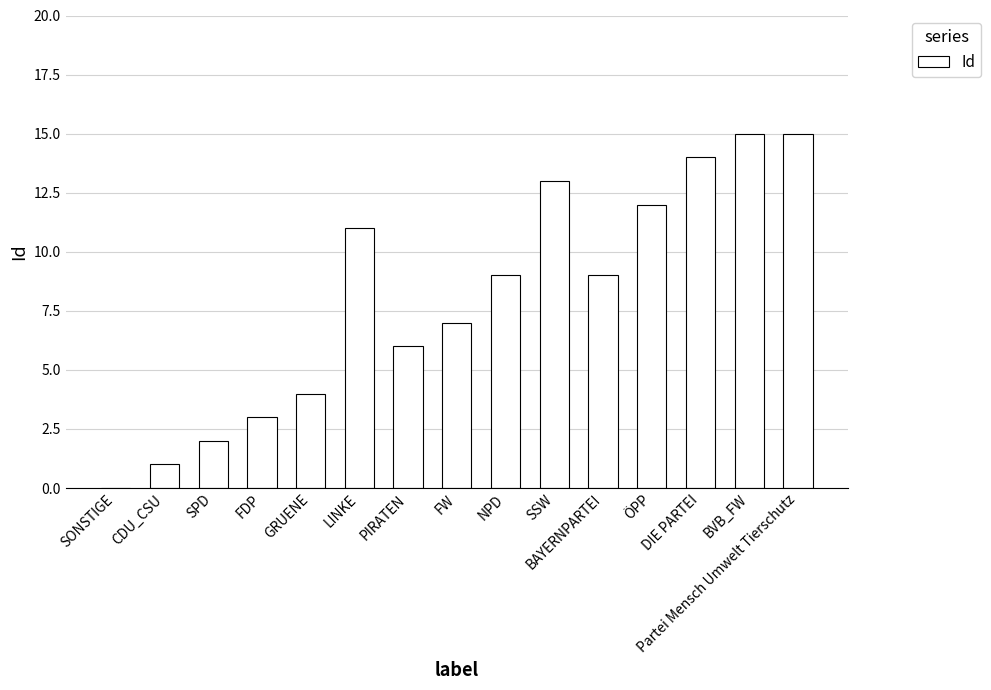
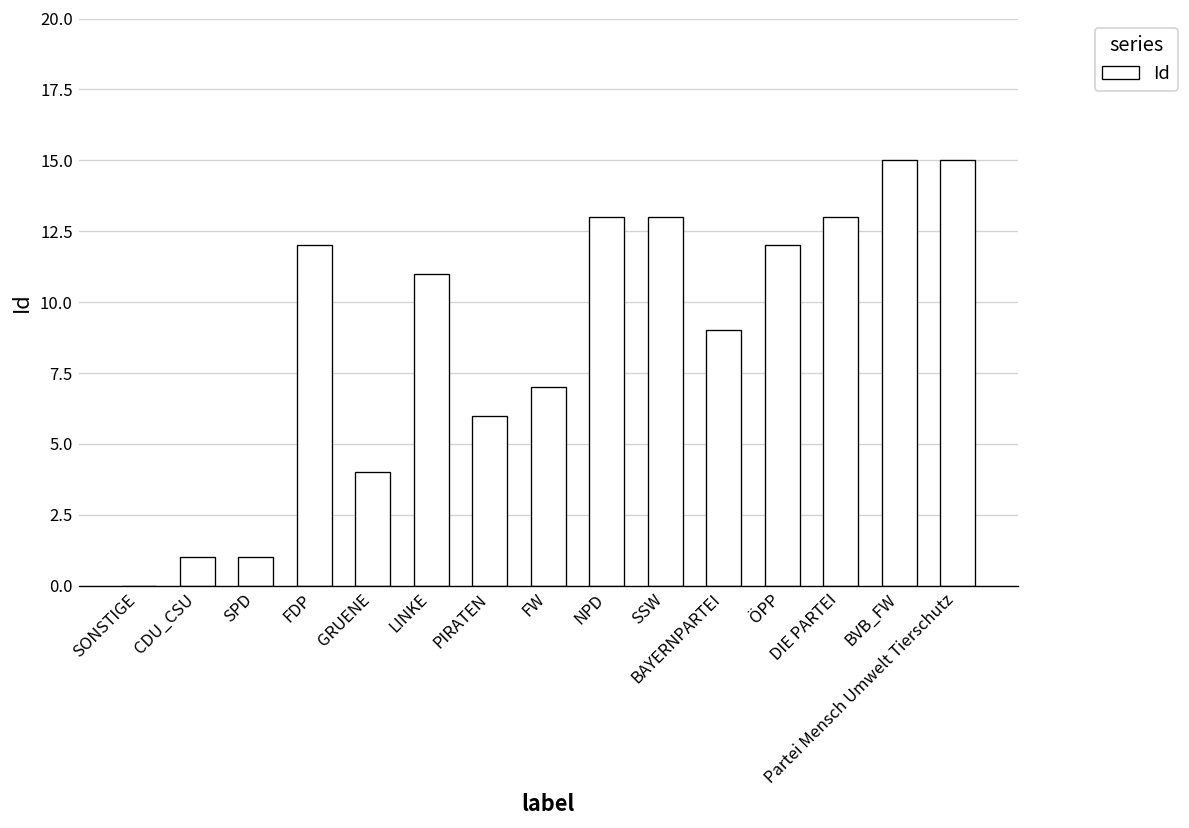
  {
    "SONSTIGE": 0,
    "CDU_CSU": 1,
-   "SPD": 2,
-   "FDP": 3,
+   "SPD": 1,
+   "FDP": 12,
    "GRUENE": 4,
    "LINKE": 11,
    "PIRATEN": 6,
    "FW": 7,
-   "NPD": 9,
+   "NPD": 13,
    "SSW": 13,
    "BAYERNPARTEI": 9,
    "ÖPP": 12,
-   "DIE PARTEI": 14,
+   "DIE PARTEI": 13,
    "BVB_FW": 15,
    "Partei Mensch Umwelt Tierschutz": 15
  }
